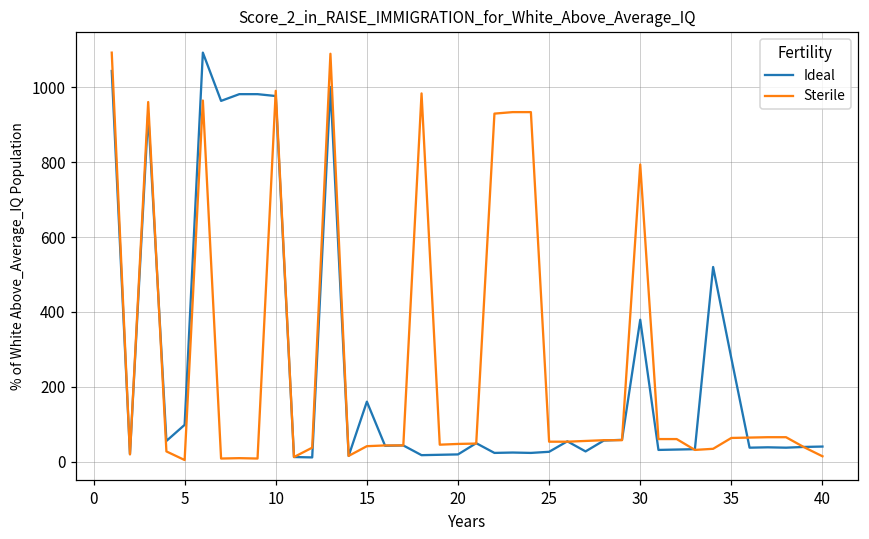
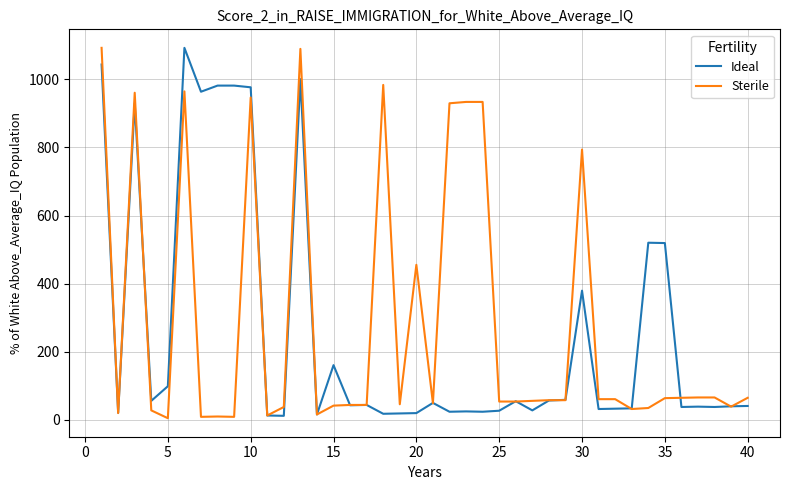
  {
    "Ideal": {
      "5": 100,
      "10": 980,
      "15": 160,
      "20": 20,
      "25": 30,
      "30": 380,
-     "35": 280,
+     "35": 520,
      "40": 40
    },
    "Sterile": {
      "5": 0,
-     "10": 990,
+     "10": 950,
      "15": 40,
-     "20": 50,
+     "20": 460,
      "25": 50,
      "30": 790,
      "35": 60,
-     "40": 10
+     "40": 60
    }
  }
